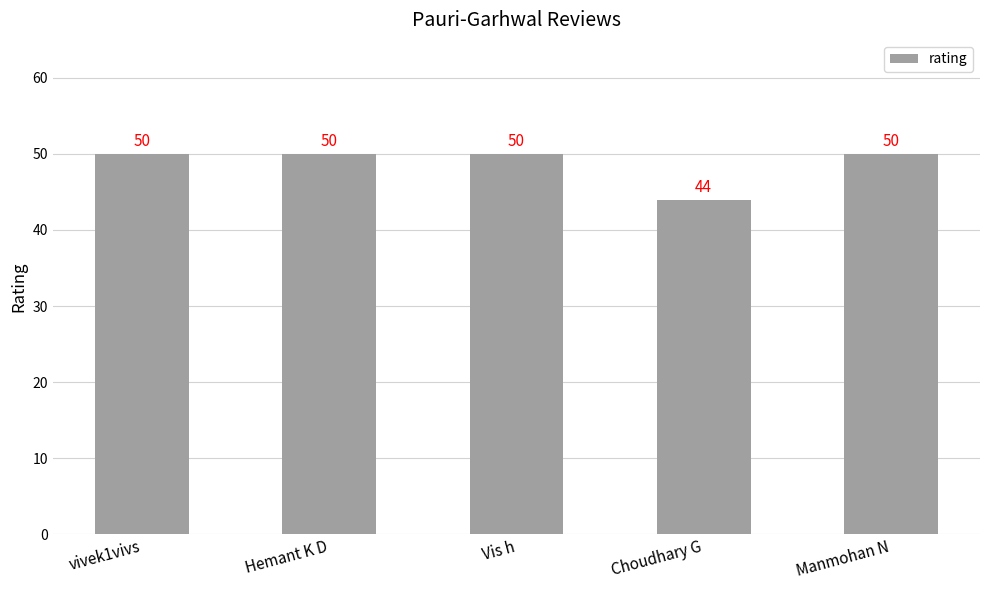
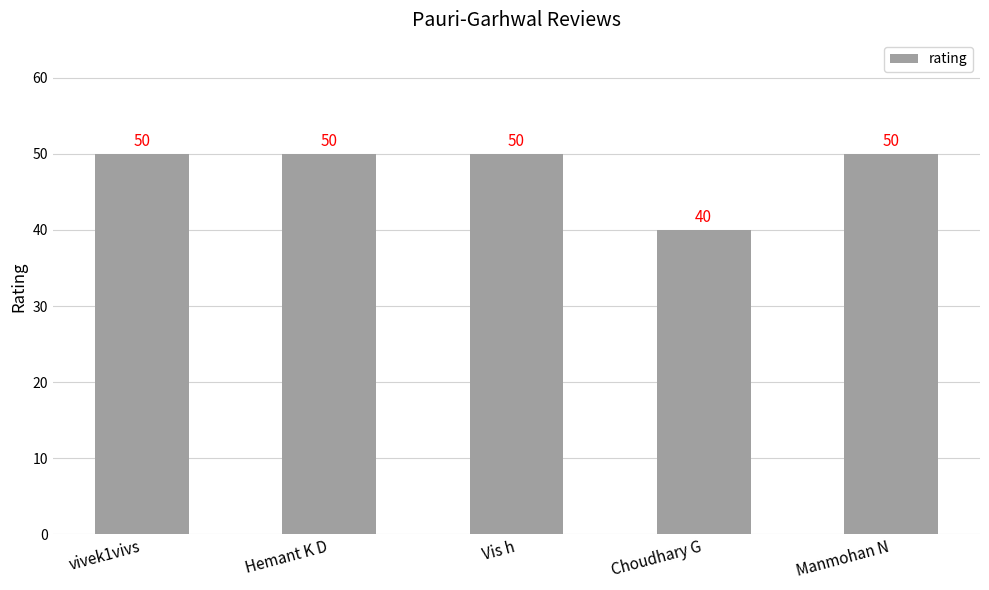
  {
    "vivek1vivs": 50,
    "Hemant K D": 50,
    "Vis h": 50,
-   "Choudhary G": 44,
+   "Choudhary G": 40,
    "Manmohan N": 50
  }
